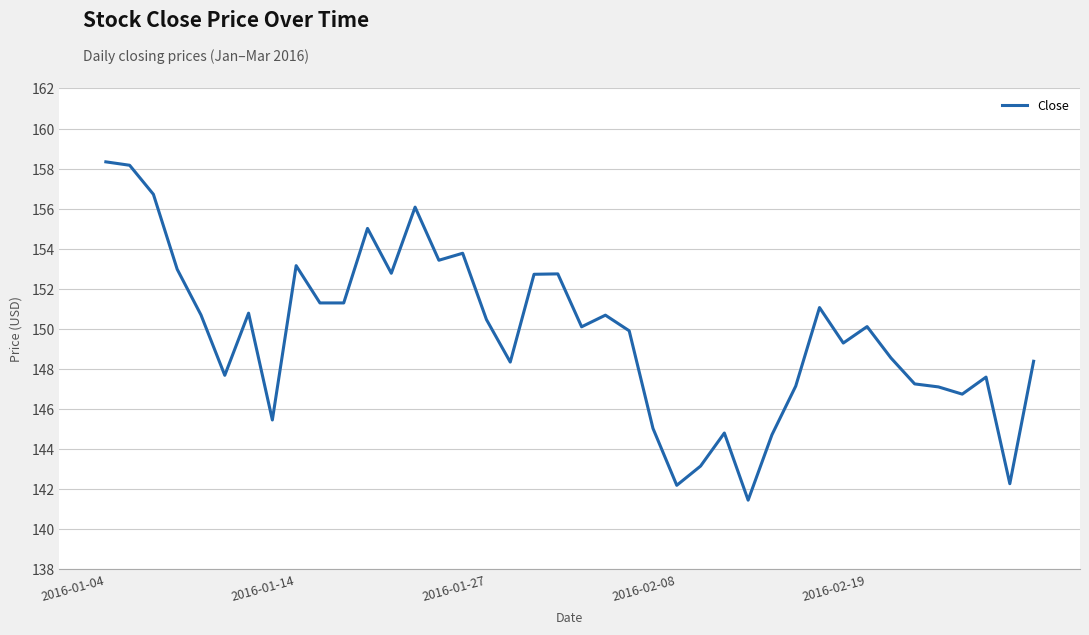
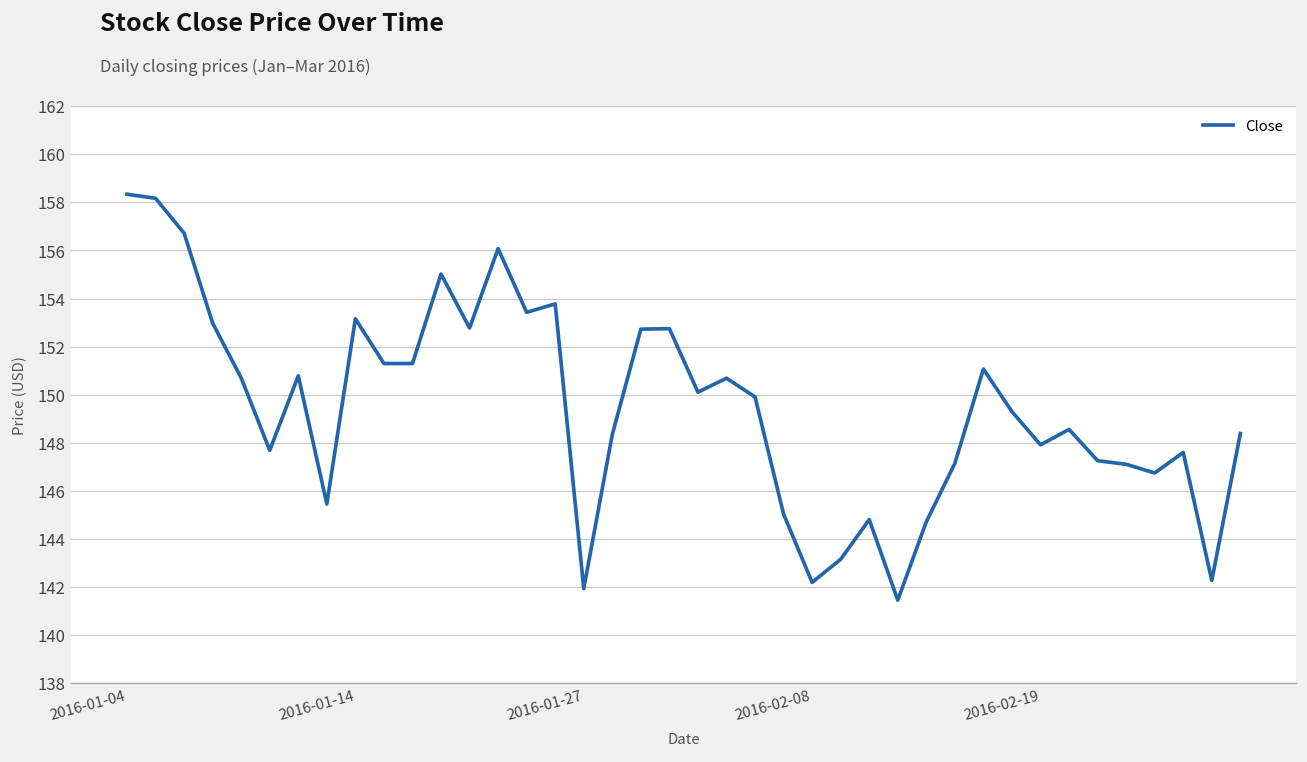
  {
    "2016-01-04": 158.3,
    "2016-01-14": 153.2,
-   "2016-01-27": 150.5,
+   "2016-01-27": 141.9,
    "2016-02-08": 142.2,
-   "2016-02-19": 150.1
+   "2016-02-19": 147.9
  }
